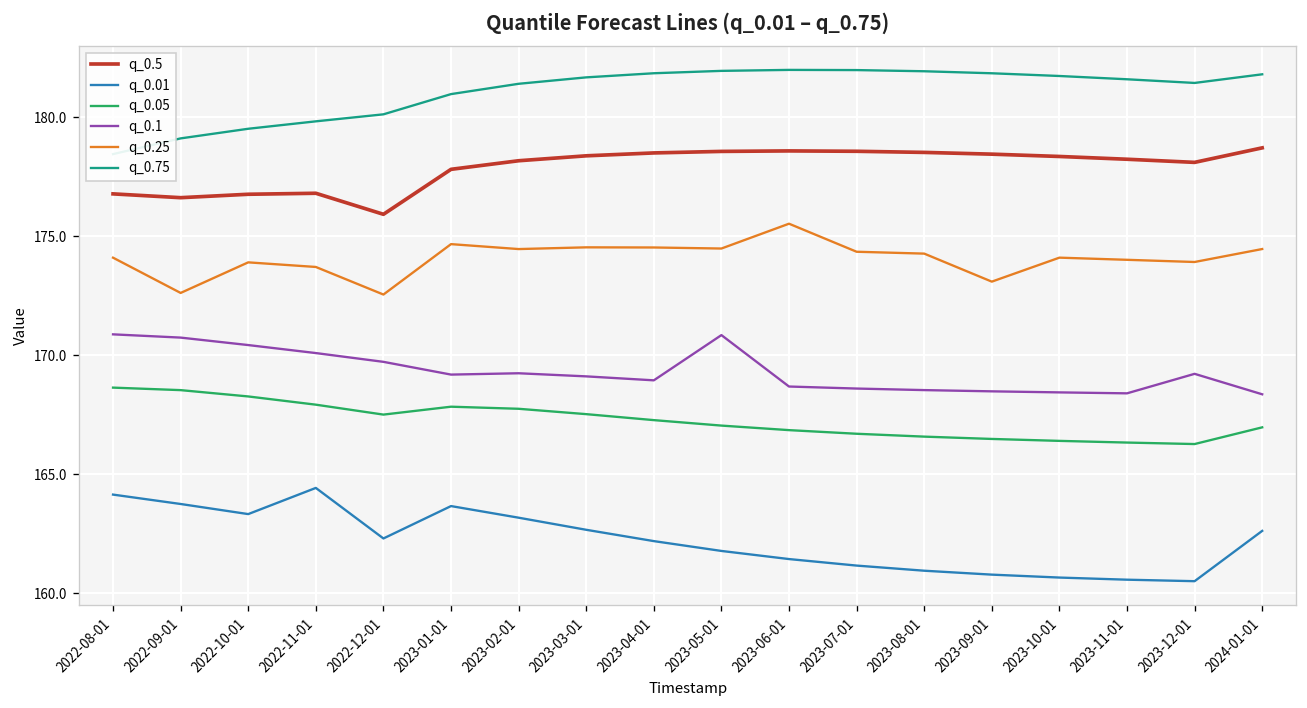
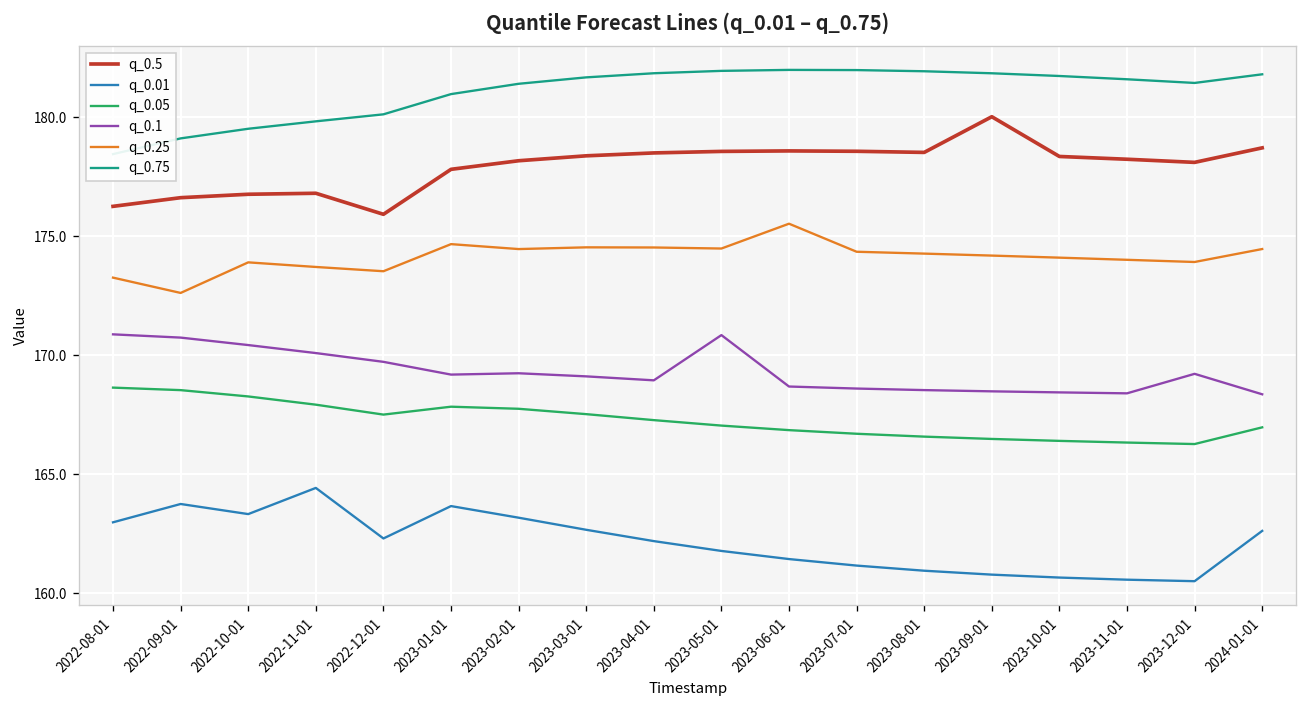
  {
    "q_0.5": {
-     "2022-08-01": 176.8,
+     "2022-08-01": 176.3,
      "2022-09-01": 176.6,
      "2022-10-01": 176.8,
      "2022-11-01": 176.8,
      "2022-12-01": 175.9,
      "2023-01-01": 177.8,
      "2023-02-01": 178.2,
      "2023-03-01": 178.4,
      "2023-04-01": 178.5,
      "2023-05-01": 178.6,
      "2023-06-01": 178.6,
      "2023-07-01": 178.6,
      "2023-08-01": 178.5,
-     "2023-09-01": 178.4,
+     "2023-09-01": 180.0,
      "2023-10-01": 178.3,
      "2023-11-01": 178.2,
      "2023-12-01": 178.1,
      "2024-01-01": 178.7
    },
    "q_0.01": {
-     "2022-08-01": 164.1,
+     "2022-08-01": 163.0,
      "2022-09-01": 163.8,
      "2022-10-01": 163.3,
      "2022-11-01": 164.4,
      "2022-12-01": 162.3,
      "2023-01-01": 163.7,
      "2023-02-01": 163.2,
      "2023-03-01": 162.7,
      "2023-04-01": 162.2,
      "2023-05-01": 161.8,
      "2023-06-01": 161.4,
      "2023-07-01": 161.2,
      "2023-08-01": 161.0,
      "2023-09-01": 160.8,
      "2023-10-01": 160.7,
      "2023-11-01": 160.6,
      "2023-12-01": 160.5,
      "2024-01-01": 162.6
    },
    "q_0.1": {
      "2022-08-01": 170.9,
      "2022-09-01": 170.7,
      "2022-10-01": 170.4,
      "2022-11-01": 170.1,
      "2022-12-01": 169.7,
      "2023-01-01": 169.2,
      "2023-02-01": 169.2,
      "2023-03-01": 169.1,
      "2023-04-01": 168.9,
      "2023-05-01": 170.8,
      "2023-06-01": 168.7,
      "2023-07-01": 168.6,
      "2023-08-01": 168.5,
      "2023-09-01": 168.5,
      "2023-10-01": 168.4,
      "2023-11-01": 168.4,
      "2023-12-01": 169.2,
      "2024-01-01": 168.4
    },
    "q_0.25": {
-     "2022-08-01": 174.1,
+     "2022-08-01": 173.3,
      "2022-09-01": 172.6,
      "2022-10-01": 173.9,
      "2022-11-01": 173.7,
-     "2022-12-01": 172.5,
+     "2022-12-01": 173.5,
      "2023-01-01": 174.7,
      "2023-02-01": 174.5,
      "2023-03-01": 174.5,
      "2023-04-01": 174.5,
      "2023-05-01": 174.5,
      "2023-06-01": 175.5,
      "2023-07-01": 174.3,
      "2023-08-01": 174.3,
-     "2023-09-01": 173.1,
+     "2023-09-01": 174.2,
      "2023-10-01": 174.1,
      "2023-11-01": 174.0,
      "2023-12-01": 173.9,
      "2024-01-01": 174.5
    }
  }
